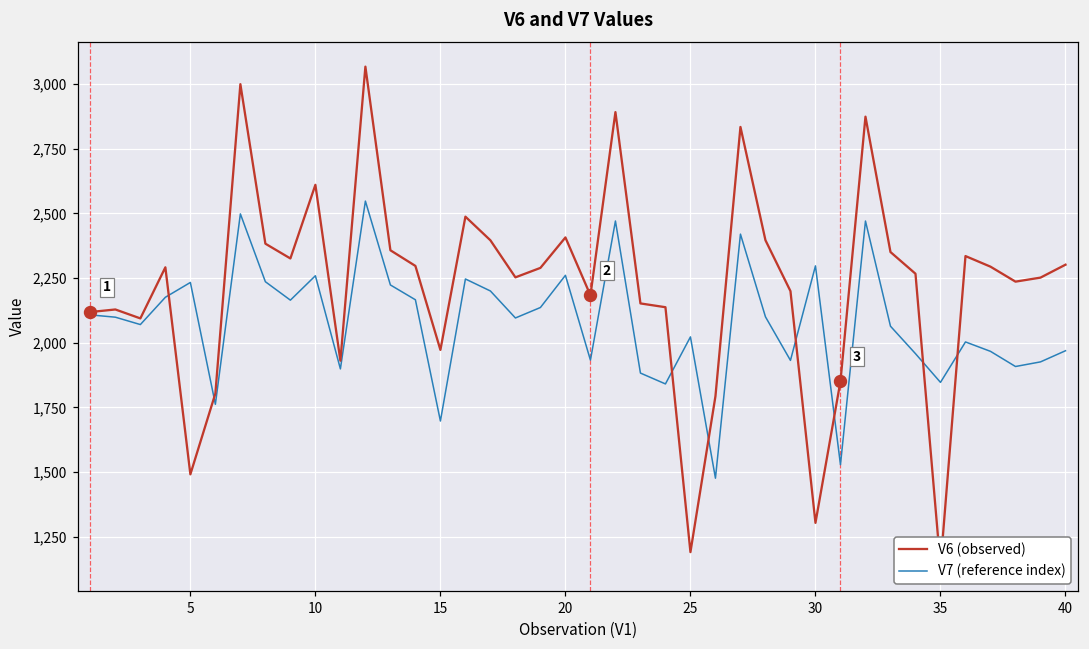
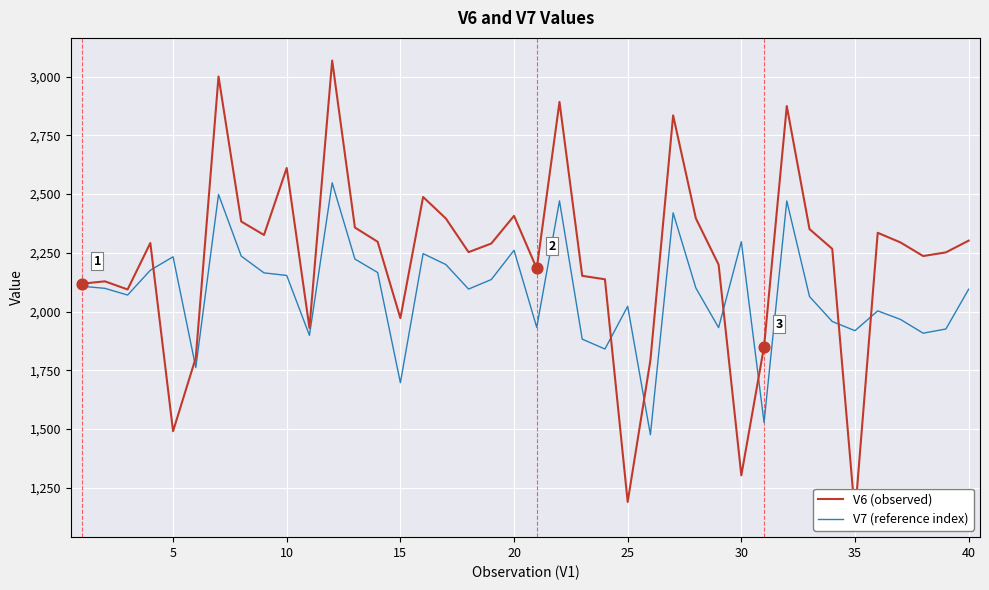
  {
    "V7 (reference index)": {
      "5": "2,230",
-     "10": "2,260",
+     "10": "2,150",
      "15": "1,700",
      "20": "2,260",
      "25": "2,020",
      "30": "2,300",
-     "35": "1,850",
-     "40": "1,970"
+     "35": "1,920",
+     "40": "2,090"
    }
  }
